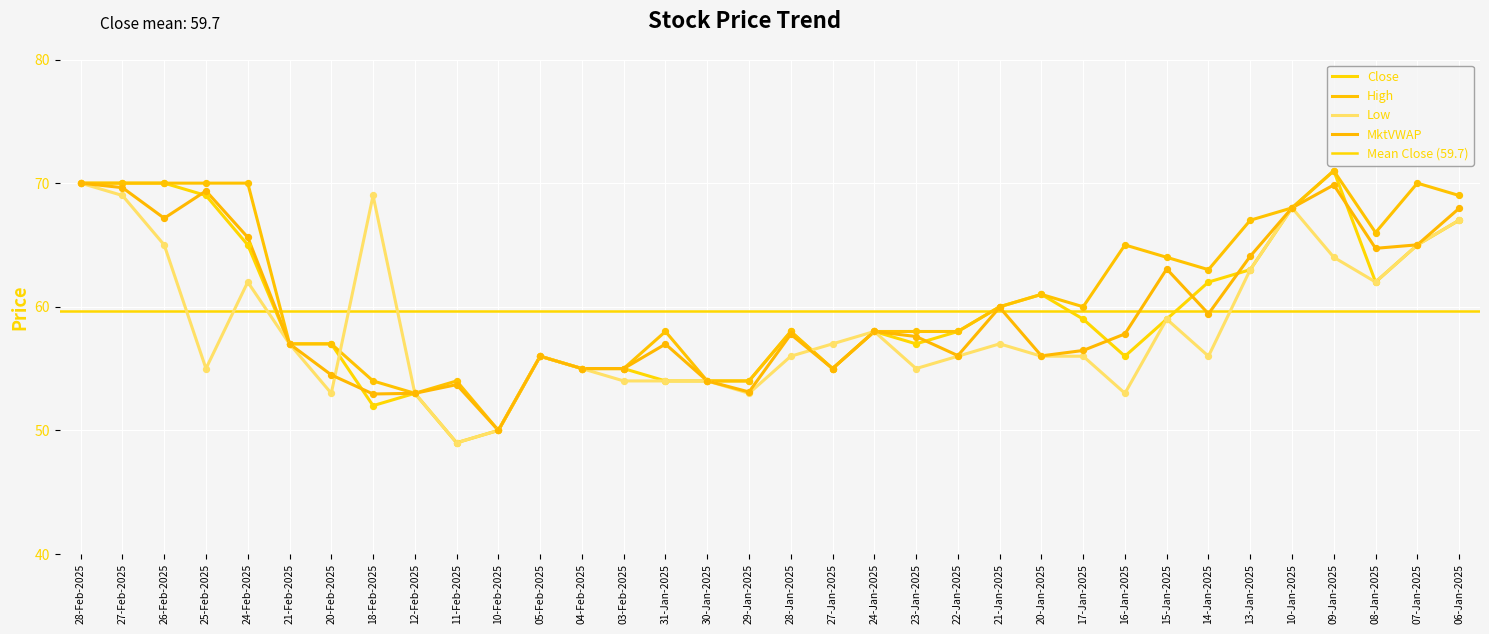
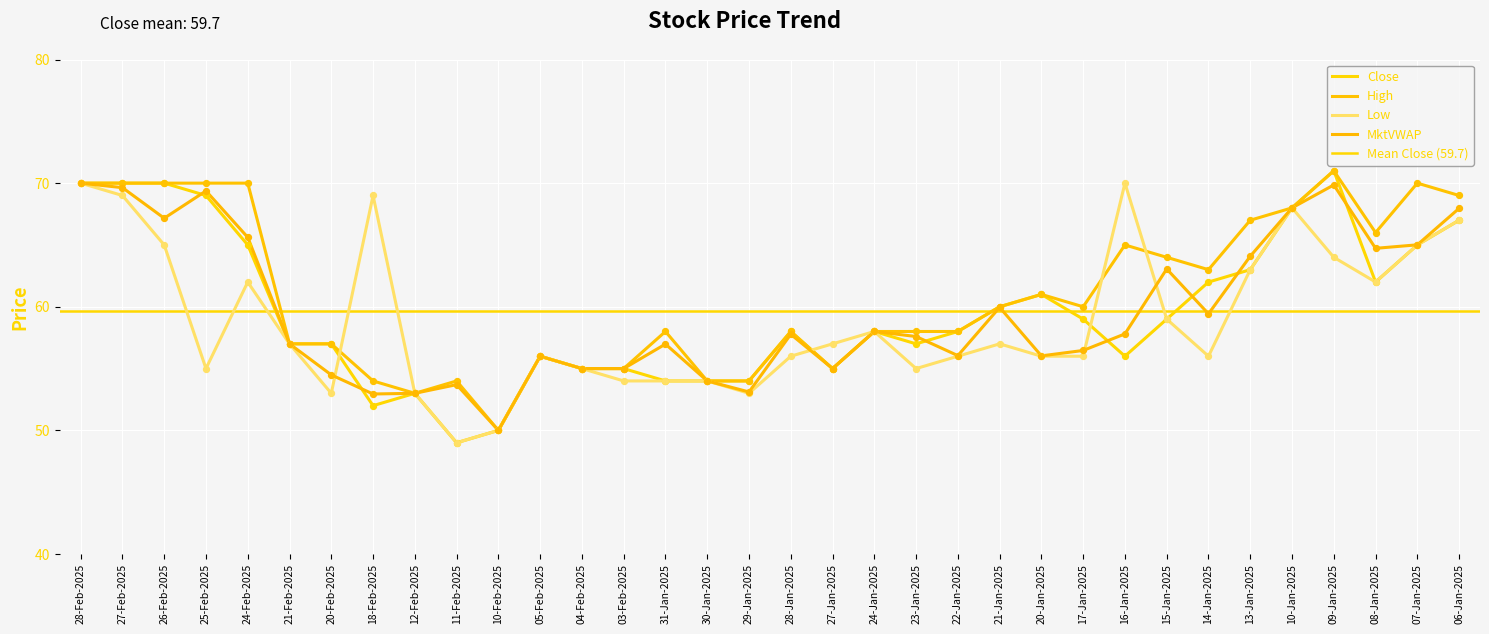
  {
    "Low": {
      "27-Feb-2025": 69,
      "26-Feb-2025": 65,
      "25-Feb-2025": 55,
      "24-Feb-2025": 62,
      "20-Feb-2025": 53,
      "18-Feb-2025": 69,
      "03-Feb-2025": 54,
      "28-Jan-2025": 56,
      "27-Jan-2025": 57,
      "23-Jan-2025": 55,
      "21-Jan-2025": 57,
      "17-Jan-2025": 56,
-     "16-Jan-2025": 53,
+     "16-Jan-2025": 70,
      "14-Jan-2025": 56,
      "09-Jan-2025": 64
    }
  }
